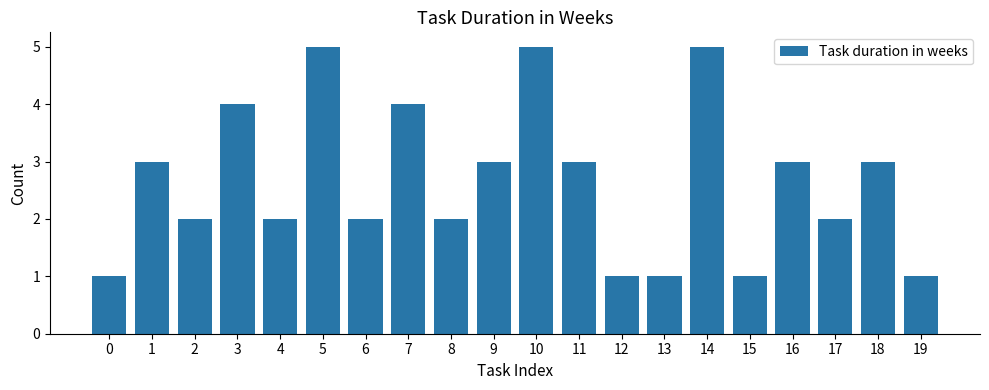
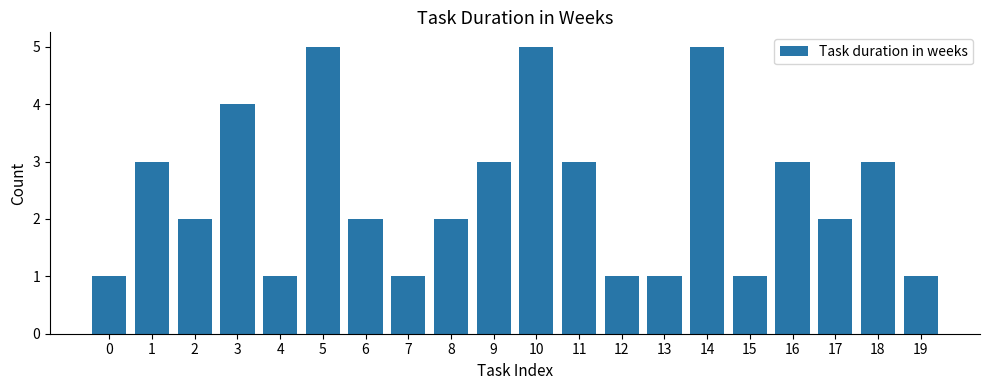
  {
    "0": 1,
    "1": 3,
    "2": 2,
    "3": 4,
-   "4": 2,
+   "4": 1,
    "5": 5,
    "6": 2,
-   "7": 4,
+   "7": 1,
    "8": 2,
    "9": 3,
    "10": 5,
    "11": 3,
    "12": 1,
    "13": 1,
    "14": 5,
    "15": 1,
    "16": 3,
    "17": 2,
    "18": 3,
    "19": 1
  }
